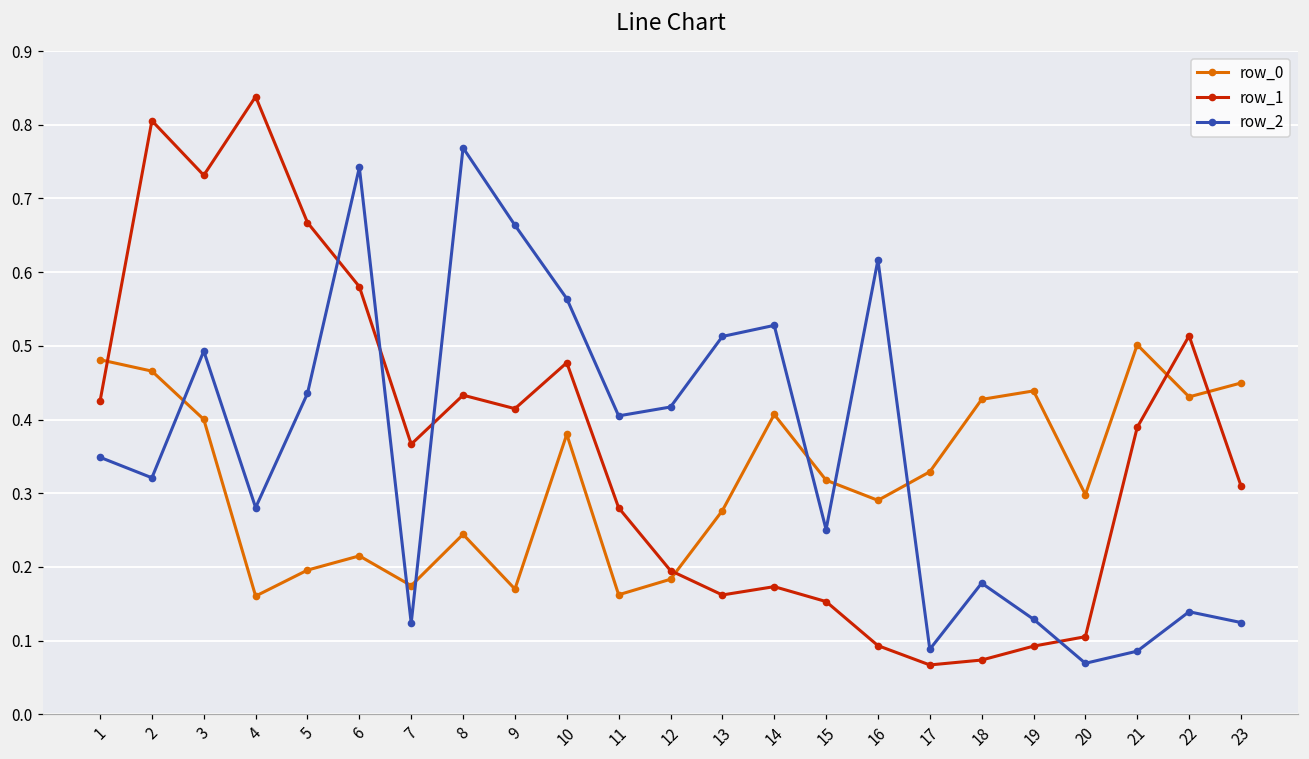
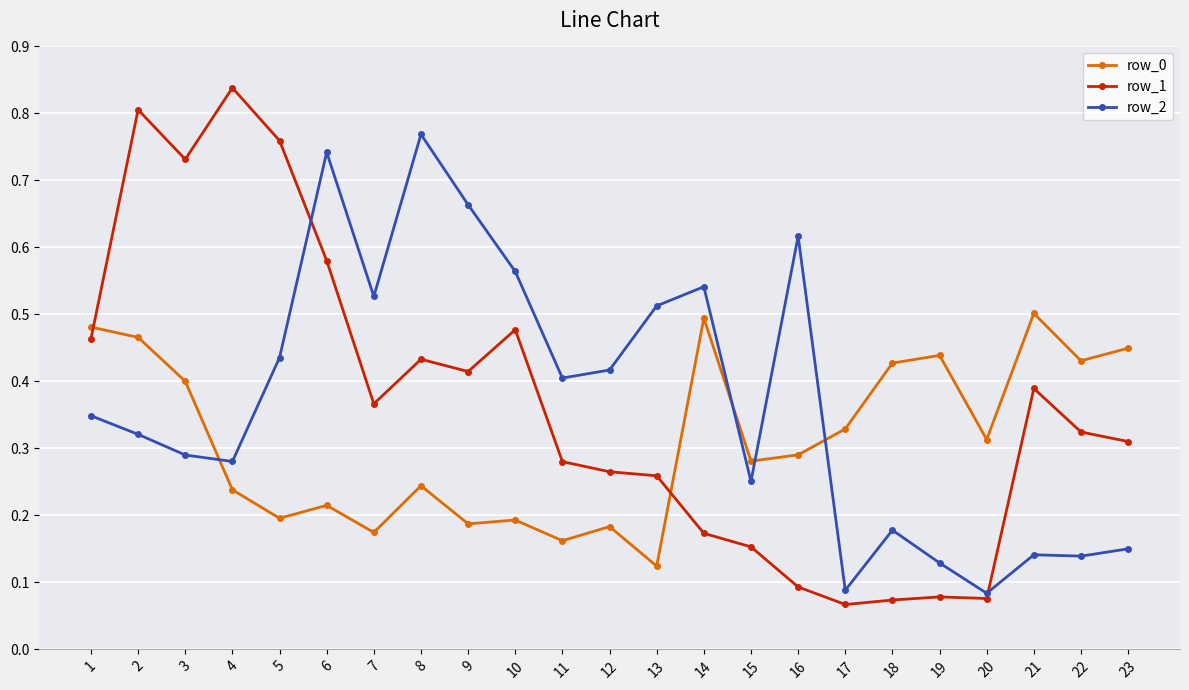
  {
    "row_0": {
      "1": 0.48,
      "2": 0.47,
      "3": 0.40,
-     "4": 0.16,
+     "4": 0.24,
      "5": 0.20,
      "6": 0.22,
      "7": 0.17,
      "8": 0.24,
-     "9": 0.17,
-     "10": 0.38,
+     "9": 0.19,
+     "10": 0.19,
      "11": 0.16,
      "12": 0.18,
-     "13": 0.28,
-     "14": 0.41,
-     "15": 0.32,
+     "13": 0.12,
+     "14": 0.49,
+     "15": 0.28,
      "16": 0.29,
      "17": 0.33,
      "18": 0.43,
      "19": 0.44,
-     "20": 0.30,
+     "20": 0.31,
      "21": 0.50,
      "22": 0.43,
      "23": 0.45
    },
    "row_1": {
-     "1": 0.43,
+     "1": 0.46,
      "2": 0.81,
      "3": 0.73,
      "4": 0.84,
-     "5": 0.67,
+     "5": 0.76,
      "6": 0.58,
      "7": 0.37,
      "8": 0.43,
      "9": 0.41,
      "10": 0.48,
      "11": 0.28,
-     "12": 0.20,
-     "13": 0.16,
+     "12": 0.27,
+     "13": 0.26,
      "14": 0.17,
      "15": 0.15,
      "16": 0.09,
      "17": 0.07,
      "18": 0.07,
-     "19": 0.09,
-     "20": 0.11,
+     "19": 0.08,
+     "20": 0.08,
      "21": 0.39,
-     "22": 0.51,
+     "22": 0.32,
      "23": 0.31
    },
    "row_2": {
      "1": 0.35,
      "2": 0.32,
-     "3": 0.49,
+     "3": 0.29,
      "4": 0.28,
      "5": 0.44,
      "6": 0.74,
-     "7": 0.12,
+     "7": 0.53,
      "8": 0.77,
      "9": 0.66,
      "10": 0.56,
      "11": 0.41,
      "12": 0.42,
      "13": 0.51,
-     "14": 0.53,
+     "14": 0.54,
      "15": 0.25,
      "16": 0.62,
      "17": 0.09,
      "18": 0.18,
      "19": 0.13,
-     "20": 0.07,
-     "21": 0.09,
+     "20": 0.08,
+     "21": 0.14,
      "22": 0.14,
-     "23": 0.12
+     "23": 0.15
    }
  }
